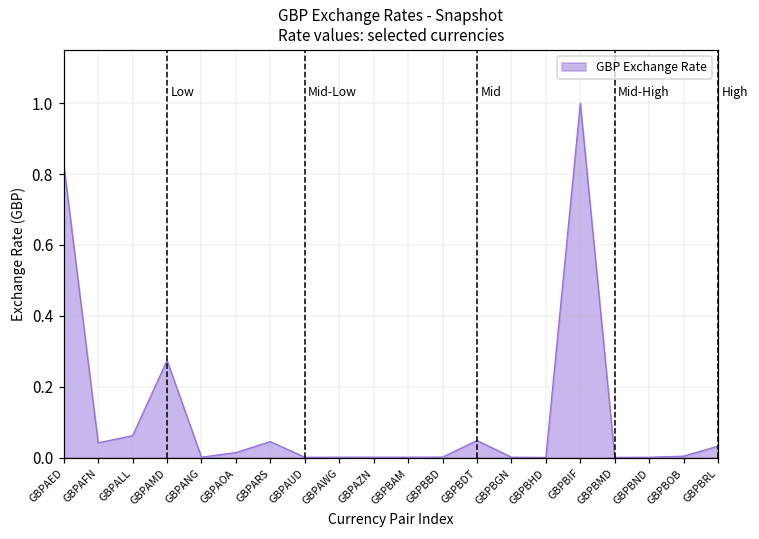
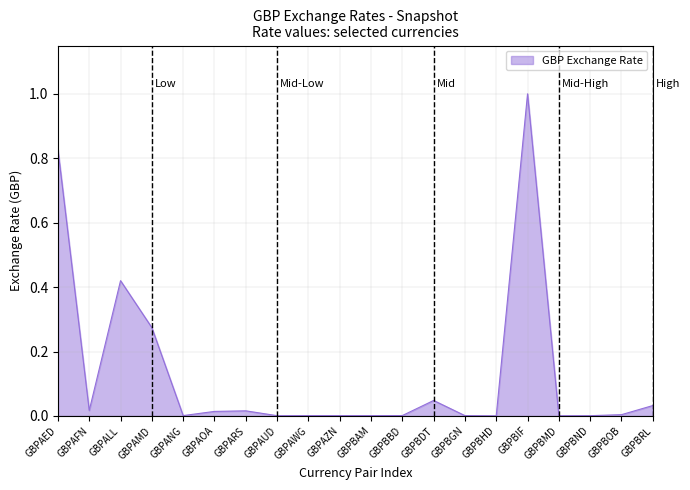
  {
    "GBPAED": 0.83,
-   "GBPAFN": 0.04,
-   "GBPALL": 0.06,
+   "GBPAFN": 0.02,
+   "GBPALL": 0.42,
    "GBPAMD": 0.27,
    "GBPANG": 0.00,
    "GBPAOA": 0.01,
-   "GBPARS": 0.04,
+   "GBPARS": 0.02,
    "GBPAUD": 0.00,
    "GBPAWG": 0.00,
    "GBPAZN": 0.00,
    "GBPBAM": 0.00,
    "GBPBBD": 0.00,
    "GBPBDT": 0.05,
    "GBPBGN": 0.00,
    "GBPBHD": 0.00,
    "GBPBIF": 1.00,
    "GBPBMD": 0.00,
    "GBPBND": 0.00,
    "GBPBOB": 0.00,
    "GBPBRL": 0.03
  }
